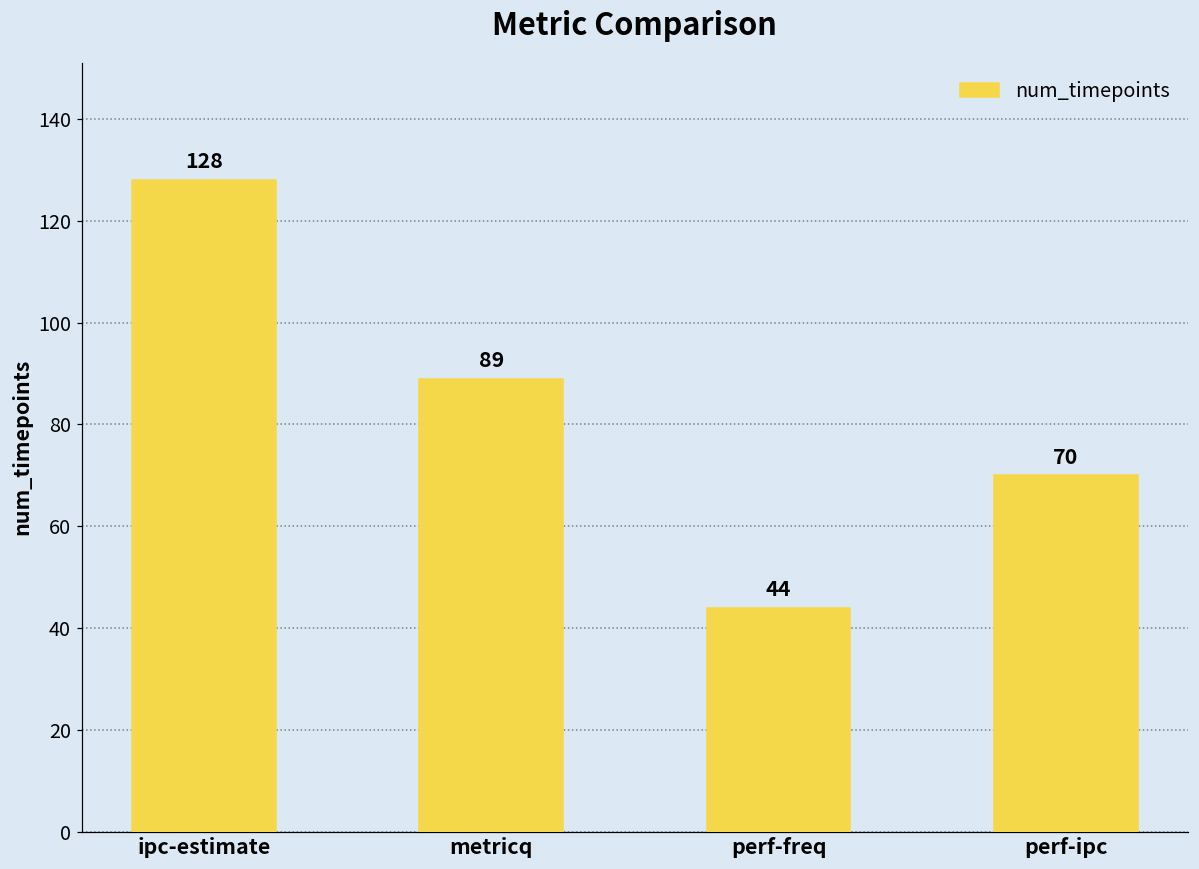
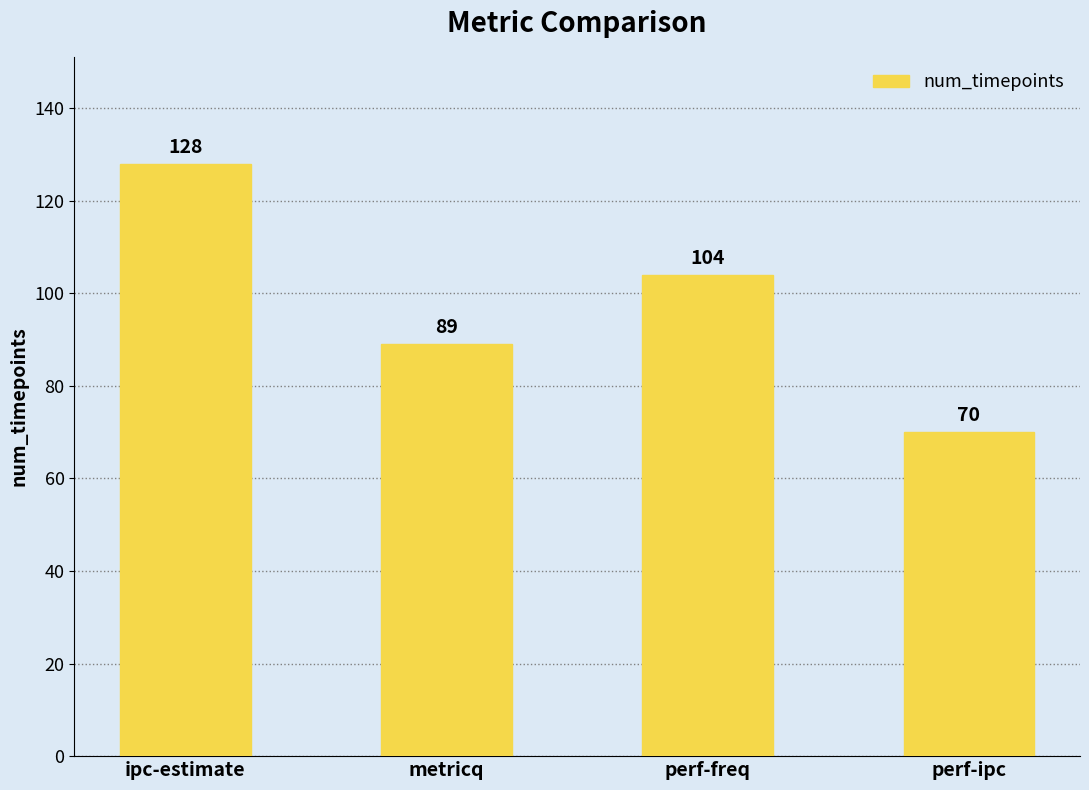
  {
    "ipc-estimate": 128,
    "metricq": 89,
-   "perf-freq": 44,
+   "perf-freq": 104,
    "perf-ipc": 70
  }
